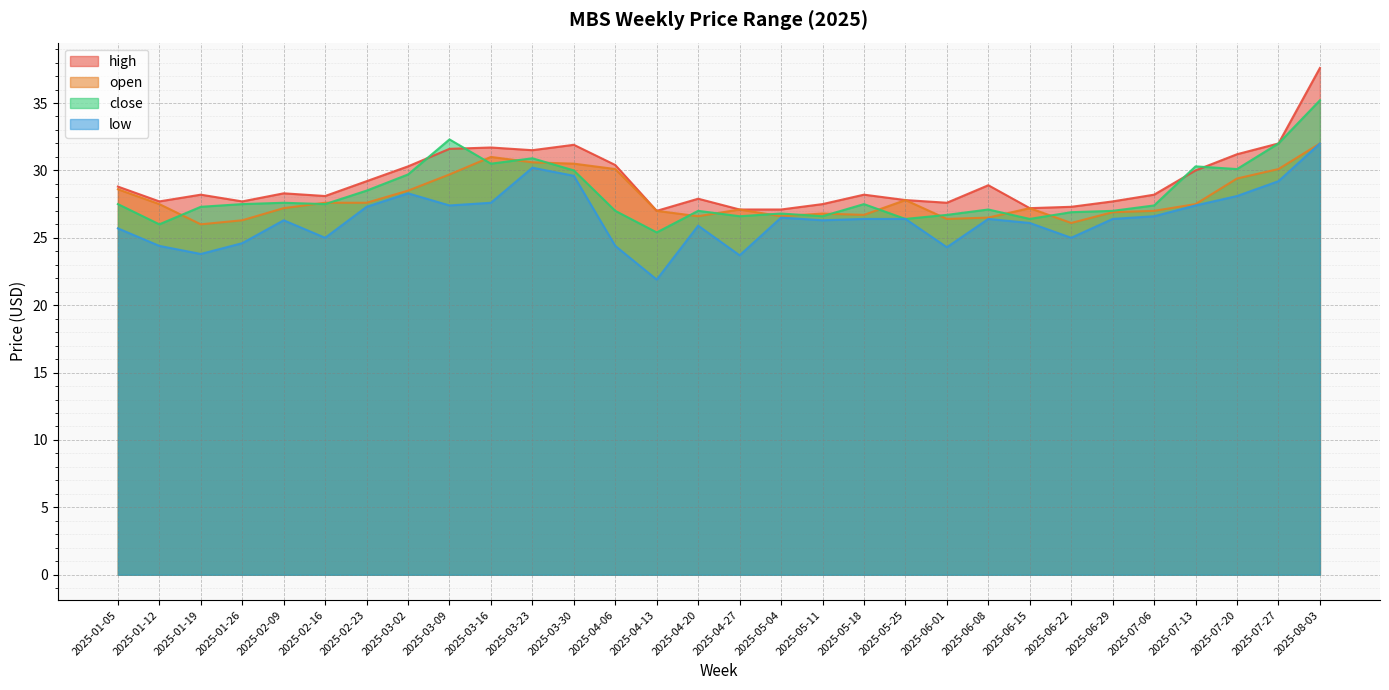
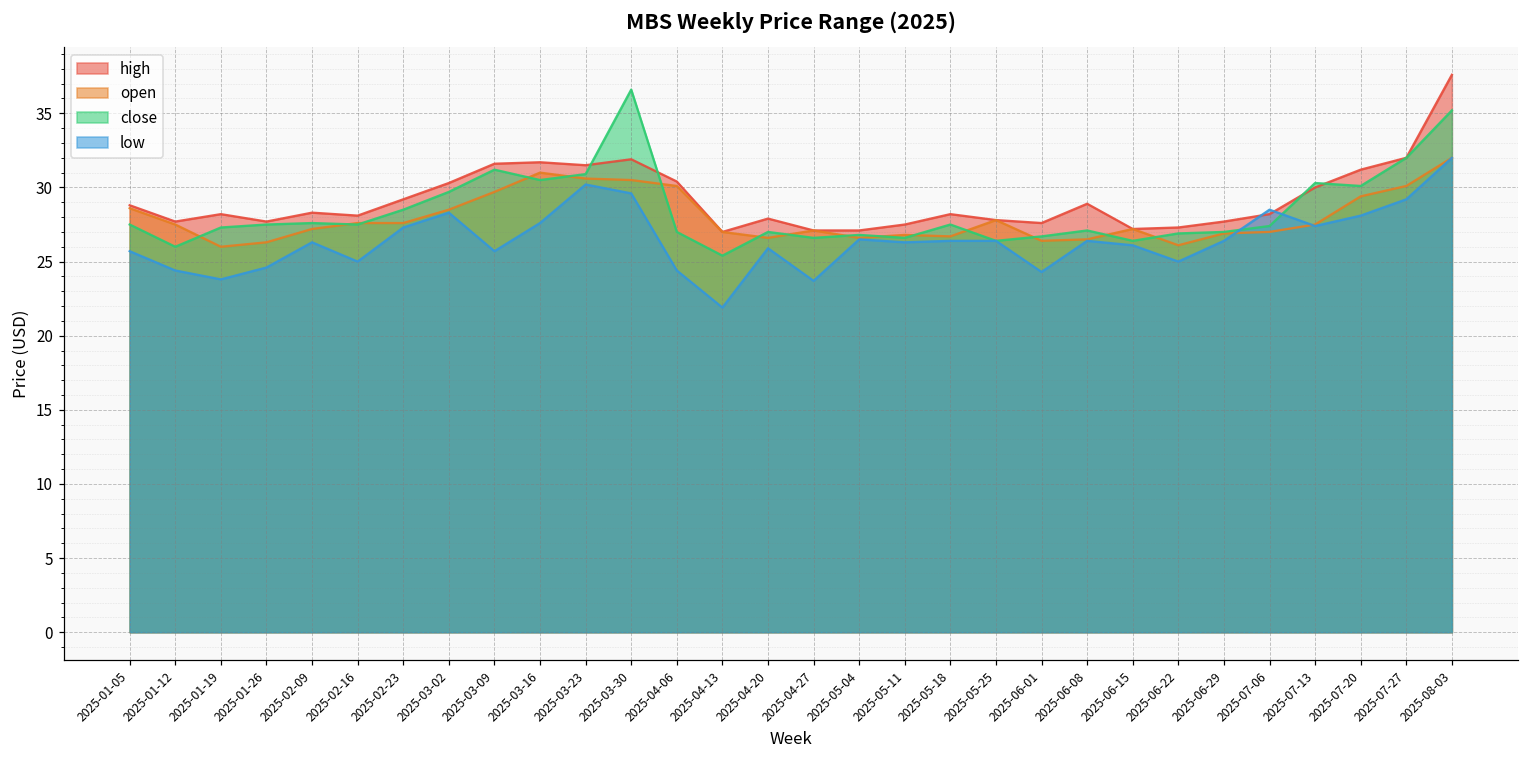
  {
    "close": {
      "2025-01-05": 27.5,
      "2025-01-12": 26.0,
      "2025-01-19": 27.3,
      "2025-01-26": 27.5,
      "2025-02-09": 27.6,
      "2025-02-23": 28.5,
      "2025-03-02": 29.7,
-     "2025-03-09": 32.3,
+     "2025-03-09": 31.2,
      "2025-03-16": 30.5,
      "2025-03-23": 30.9,
-     "2025-03-30": 30.0,
+     "2025-03-30": 36.6,
      "2025-04-06": 27.0,
      "2025-04-13": 25.4,
      "2025-04-20": 27.0,
      "2025-04-27": 26.6,
      "2025-05-04": 26.8,
      "2025-05-11": 26.6,
      "2025-05-18": 27.5,
      "2025-06-01": 26.7,
      "2025-06-08": 27.1,
      "2025-06-15": 26.4,
      "2025-06-22": 26.9,
      "2025-07-06": 27.4,
      "2025-07-13": 30.3,
      "2025-07-20": 30.1,
      "2025-08-03": 35.2
    },
    "low": {
      "2025-01-05": 25.7,
      "2025-01-12": 24.4,
      "2025-01-19": 23.8,
      "2025-01-26": 24.6,
      "2025-02-09": 26.3,
      "2025-02-16": 25.0,
      "2025-02-23": 27.3,
      "2025-03-02": 28.3,
-     "2025-03-09": 27.4,
+     "2025-03-09": 25.7,
      "2025-03-16": 27.6,
      "2025-03-23": 30.2,
      "2025-03-30": 29.6,
      "2025-04-06": 24.4,
      "2025-04-13": 21.9,
      "2025-04-20": 25.9,
      "2025-04-27": 23.7,
      "2025-05-11": 26.3,
      "2025-05-18": 26.4,
      "2025-06-01": 24.3,
      "2025-06-15": 26.1,
      "2025-06-22": 25.0,
      "2025-06-29": 26.4,
-     "2025-07-06": 26.6,
+     "2025-07-06": 28.5,
      "2025-07-20": 28.1,
      "2025-07-27": 29.2
    }
  }
